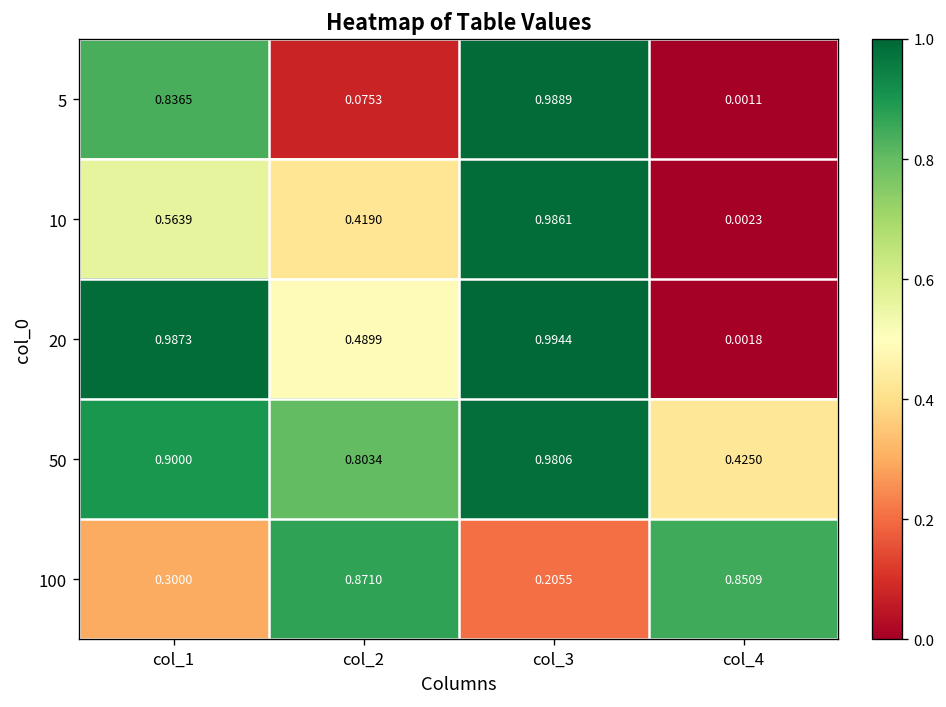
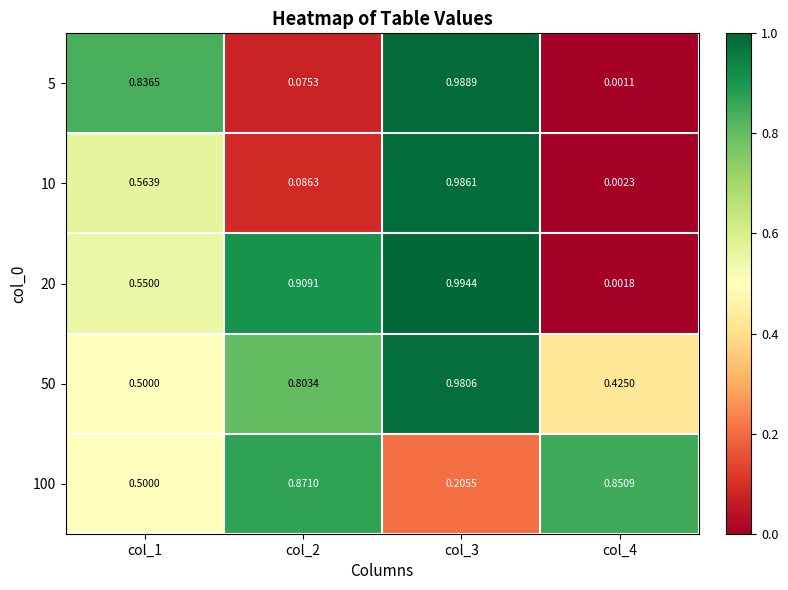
  {
    "5": {
      "col_1": 0.8365,
      "col_2": 0.0753,
      "col_3": 0.9889,
      "col_4": 0.0011
    },
    "10": {
      "col_1": 0.5639,
-     "col_2": 0.4190,
+     "col_2": 0.0863,
      "col_3": 0.9861,
      "col_4": 0.0023
    },
    "20": {
-     "col_1": 0.9873,
-     "col_2": 0.4899,
+     "col_1": 0.5500,
+     "col_2": 0.9091,
      "col_3": 0.9944,
      "col_4": 0.0018
    },
    "50": {
-     "col_1": 0.9000,
+     "col_1": 0.5000,
      "col_2": 0.8034,
      "col_3": 0.9806,
      "col_4": 0.4250
    },
    "100": {
-     "col_1": 0.3000,
+     "col_1": 0.5000,
      "col_2": 0.8710,
      "col_3": 0.2055,
      "col_4": 0.8509
    }
  }
